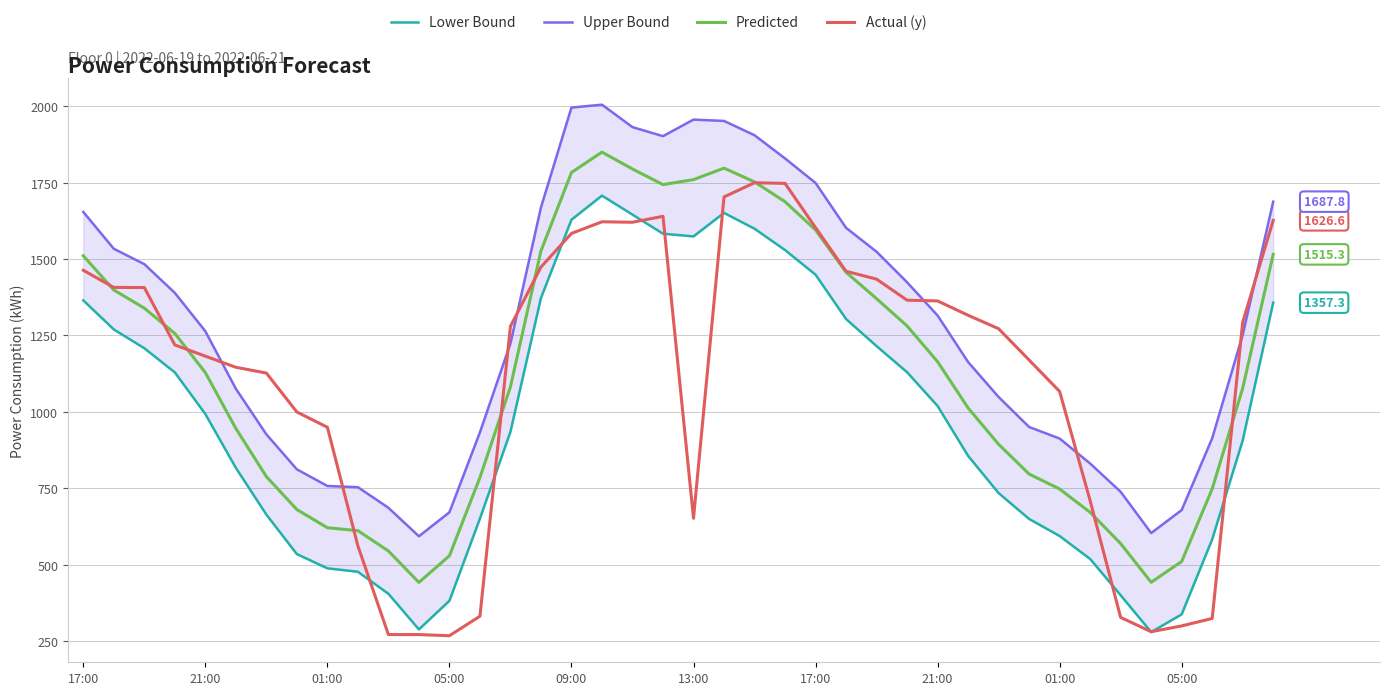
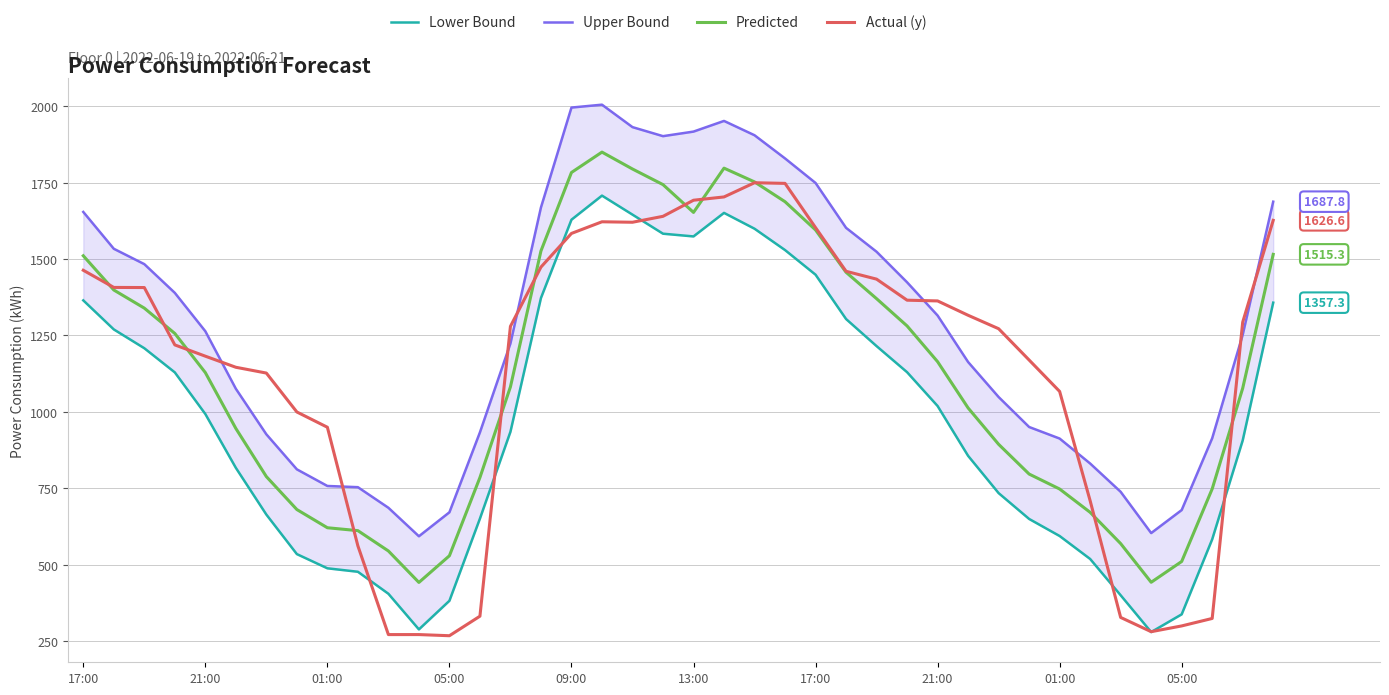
  {
    "Lower Bound": {
      "09:00": 1630,
      "13:00": 1570
    },
    "Upper Bound": {
      "09:00": 2000,
-     "13:00": 1960
+     "13:00": 1920
    },
    "Predicted": {
      "09:00": 1780,
-     "13:00": 1760
+     "13:00": 1650
    },
    "Actual (y)": {
      "09:00": 1580,
-     "13:00": 650
+     "13:00": 1690
    }
  }
